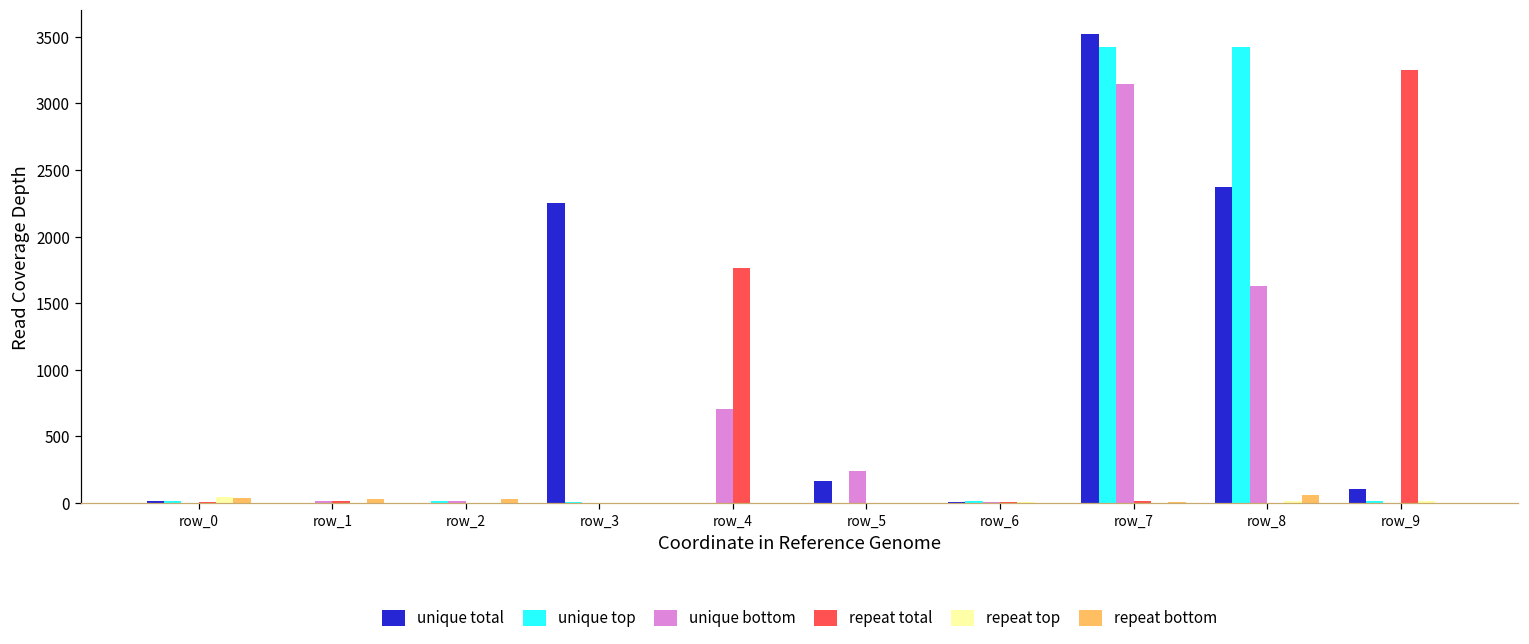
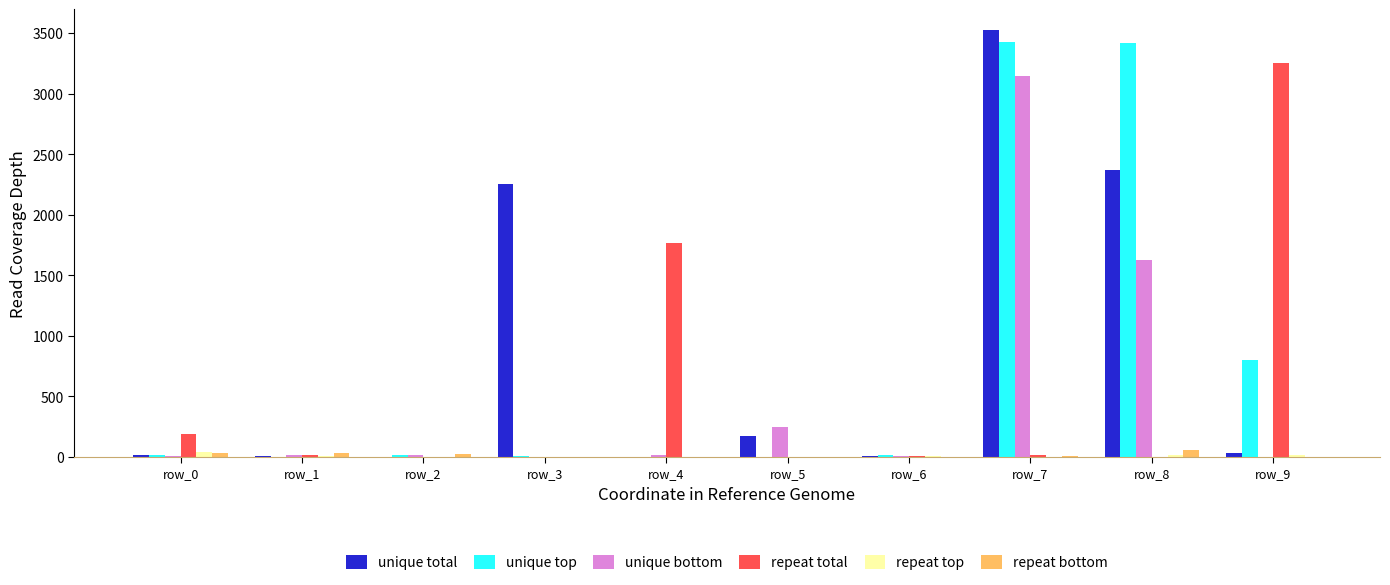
  {
    "unique total": {
      "row_2": 0,
      "row_3": 2250,
      "row_4": 0,
      "row_5": 170,
      "row_7": 3520,
      "row_8": 2370,
-     "row_9": 110
+     "row_9": 30
    },
    "unique top": {
      "row_1": 0,
      "row_4": 0,
      "row_5": 0,
      "row_7": 3420,
      "row_8": 3420,
-     "row_9": 10
+     "row_9": 800
    },
    "unique bottom": {
      "row_3": 0,
-     "row_4": 700,
+     "row_4": 10,
      "row_5": 240,
      "row_7": 3150,
      "row_8": 1630,
      "row_9": 0
    },
    "repeat total": {
-     "row_0": 10,
+     "row_0": 190,
      "row_2": 0,
      "row_3": 0,
      "row_4": 1760,
      "row_5": 0,
      "row_8": 0,
      "row_9": 3250
    },
    "repeat top": {
      "row_0": 40,
      "row_2": 0,
      "row_3": 0,
      "row_4": 0,
      "row_5": 0,
      "row_7": 0
    },
    "repeat bottom": {
      "row_0": 30,
      "row_1": 30,
      "row_2": 30,
      "row_3": 0,
      "row_4": 0,
      "row_5": 0,
      "row_6": 0,
      "row_8": 60,
      "row_9": 0
    }
  }
